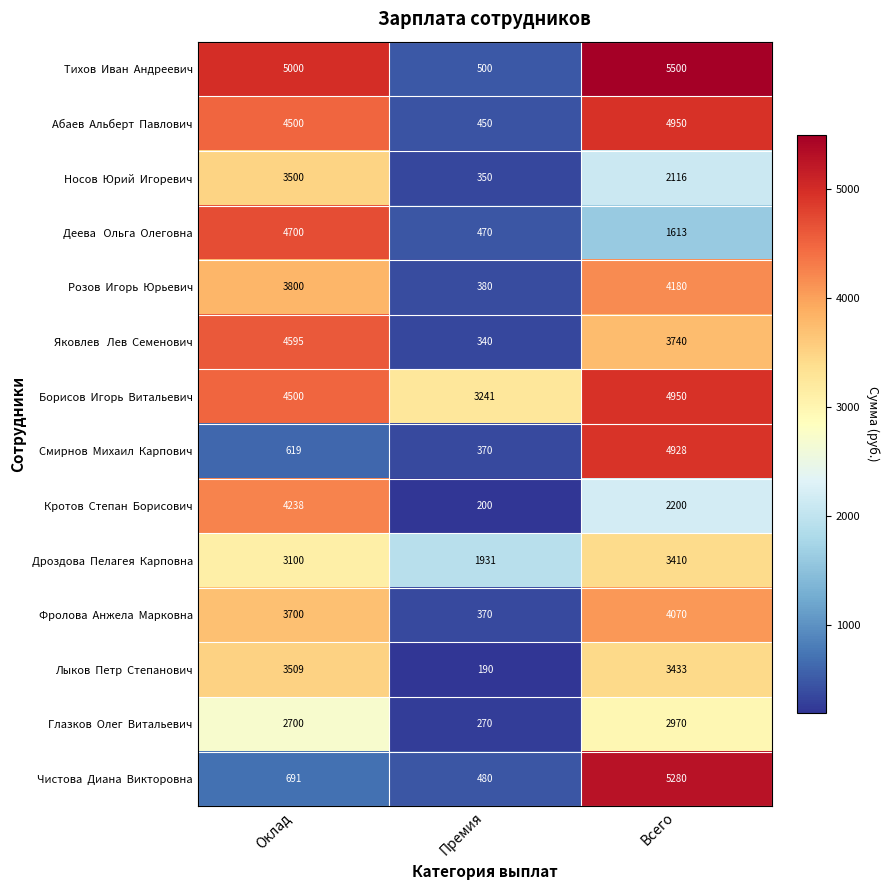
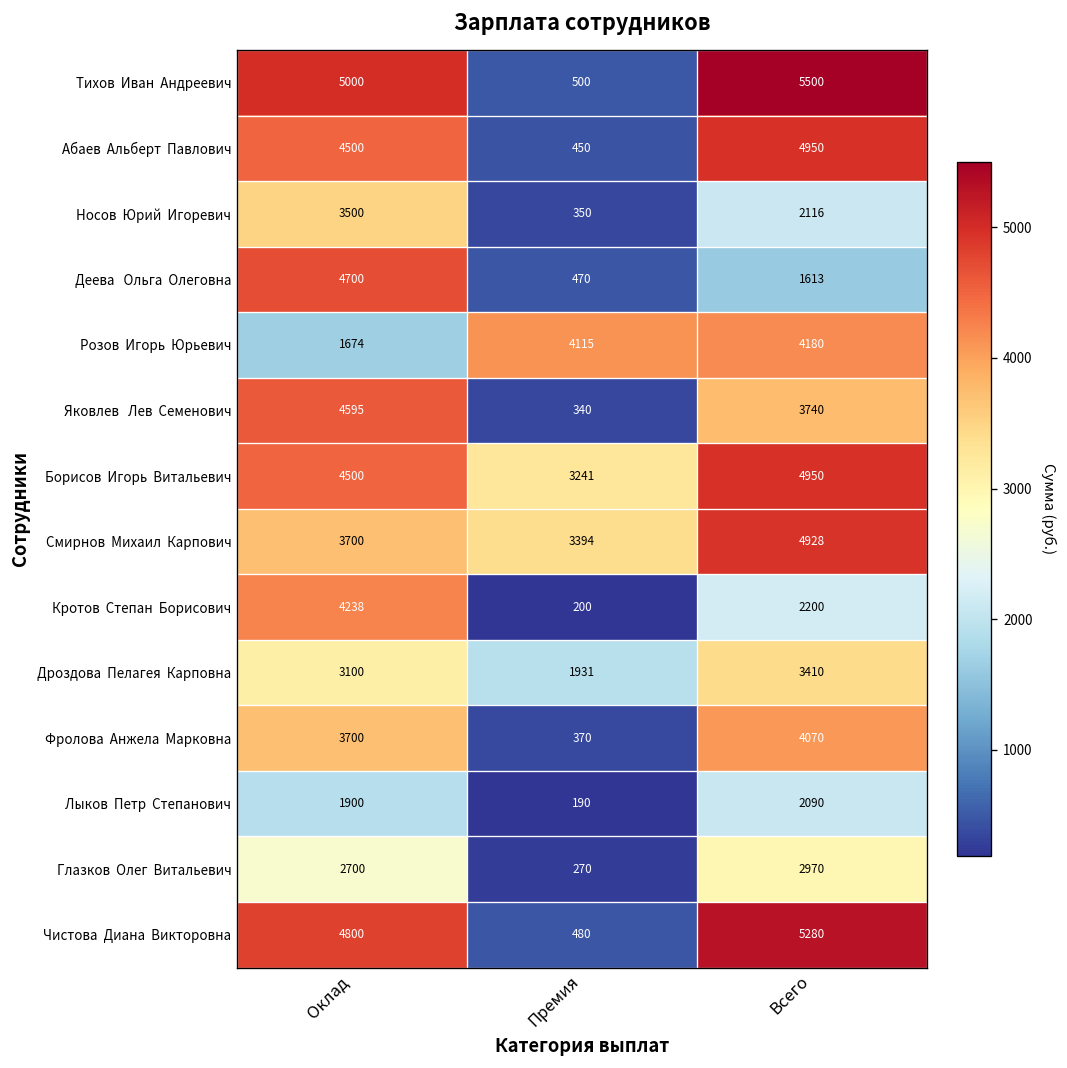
  {
    "Тихов Иван Андреевич": {
      "Оклад": 5000,
      "Премия": 500,
      "Всего": 5500
    },
    "Абаев Альберт Павлович": {
      "Оклад": 4500,
      "Премия": 450,
      "Всего": 4950
    },
    "Носов Юрий Игоревич": {
      "Оклад": 3500,
      "Премия": 350,
      "Всего": 2116
    },
    "Деева Ольга Олеговна": {
      "Оклад": 4700,
      "Премия": 470,
      "Всего": 1613
    },
    "Розов Игорь Юрьевич": {
-     "Оклад": 3800,
-     "Премия": 380,
+     "Оклад": 1674,
+     "Премия": 4115,
      "Всего": 4180
    },
    "Яковлев Лев Семенович": {
      "Оклад": 4595,
      "Премия": 340,
      "Всего": 3740
    },
    "Борисов Игорь Витальевич": {
      "Оклад": 4500,
      "Премия": 3241,
      "Всего": 4950
    },
    "Смирнов Михаил Карпович": {
-     "Оклад": 619,
-     "Премия": 370,
+     "Оклад": 3700,
+     "Премия": 3394,
      "Всего": 4928
    },
    "Кротов Степан Борисович": {
      "Оклад": 4238,
      "Премия": 200,
      "Всего": 2200
    },
    "Дроздова Пелагея Карповна": {
      "Оклад": 3100,
      "Премия": 1931,
      "Всего": 3410
    },
    "Фролова Анжела Марковна": {
      "Оклад": 3700,
      "Премия": 370,
      "Всего": 4070
    },
    "Лыков Петр Степанович": {
-     "Оклад": 3509,
+     "Оклад": 1900,
      "Премия": 190,
-     "Всего": 3433
+     "Всего": 2090
    },
    "Глазков Олег Витальевич": {
      "Оклад": 2700,
      "Премия": 270,
      "Всего": 2970
    },
    "Чистова Диана Викторовна": {
-     "Оклад": 691,
+     "Оклад": 4800,
      "Премия": 480,
      "Всего": 5280
    }
  }
